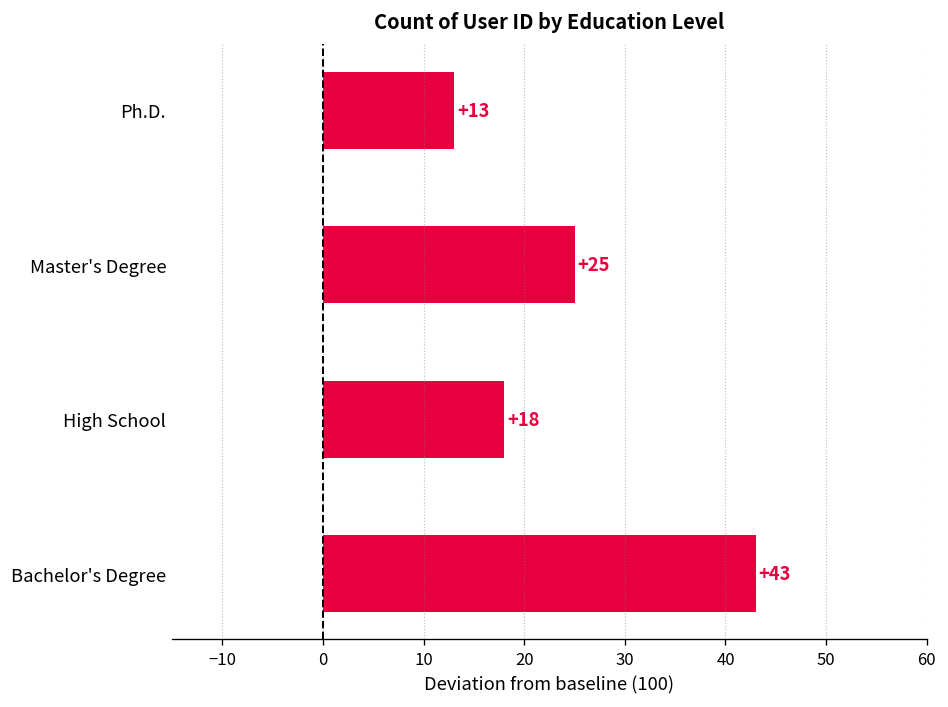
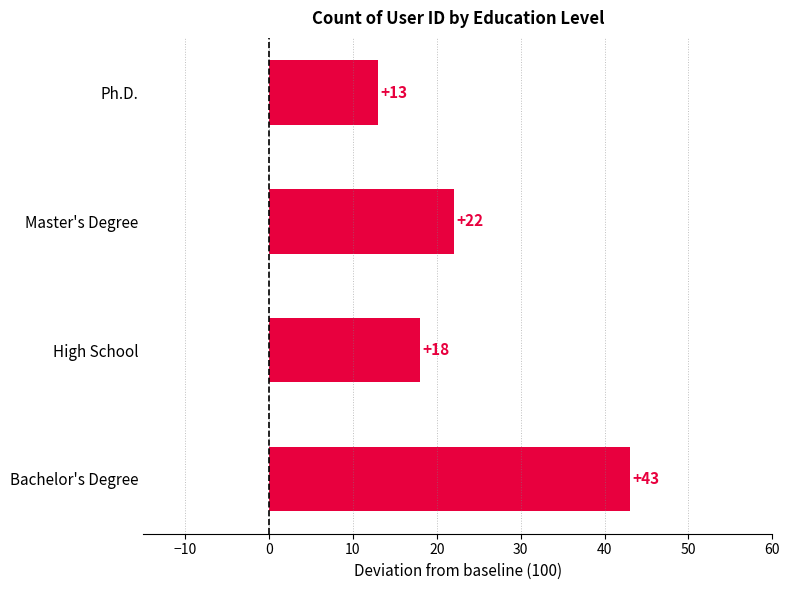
  {
    "Ph.D.": "+13",
-   "Master's Degree": "+25",
+   "Master's Degree": "+22",
    "High School": "+18",
    "Bachelor's Degree": "+43"
  }
